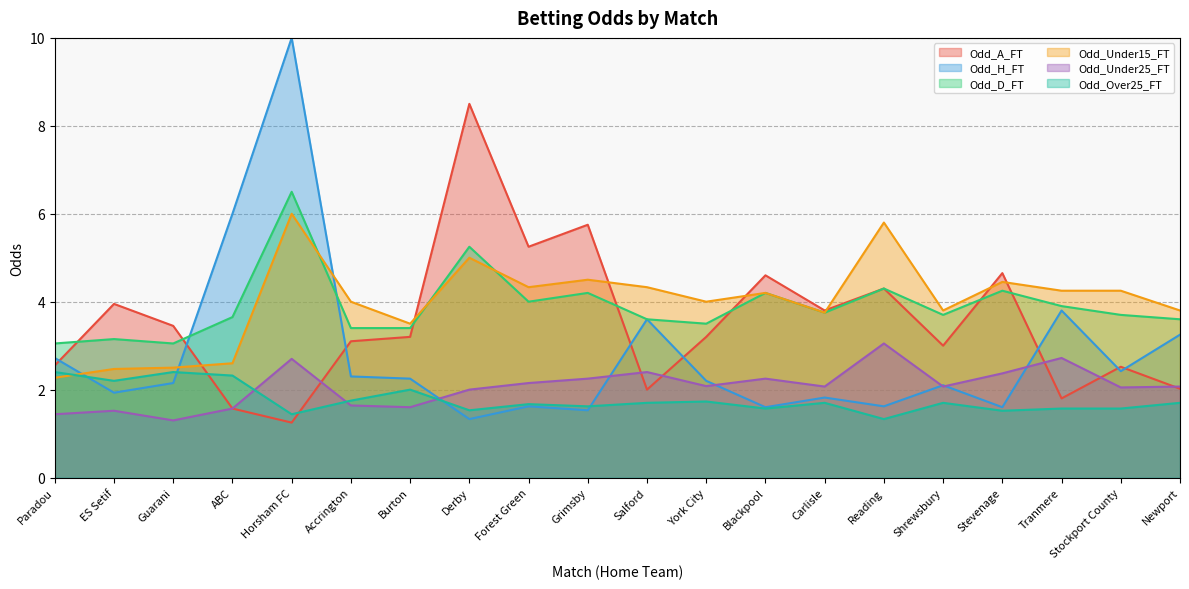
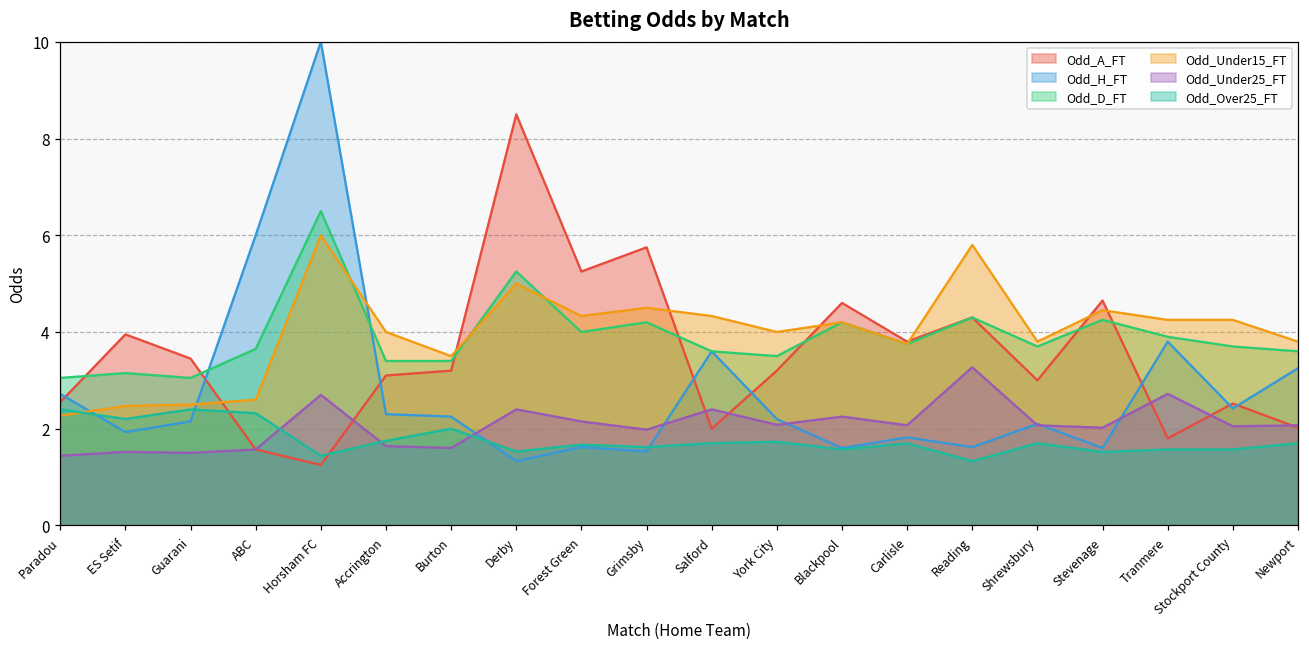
  {
    "Odd_Under25_FT": {
      "Paradou": 1.4,
      "ES Setif": 1.5,
-     "Guarani": 1.3,
+     "Guarani": 1.5,
      "Horsham FC": 2.7,
      "Accrington": 1.6,
      "Burton": 1.6,
-     "Derby": 2.0,
+     "Derby": 2.4,
      "Forest Green": 2.2,
-     "Grimsby": 2.3,
+     "Grimsby": 2.0,
      "Salford": 2.4,
      "York City": 2.1,
      "Blackpool": 2.3,
      "Carlisle": 2.1,
-     "Reading": 3.1,
-     "Stevenage": 2.4,
+     "Reading": 3.3,
+     "Stevenage": 2.0,
      "Tranmere": 2.7,
      "Stockport County": 2.1
    }
  }
